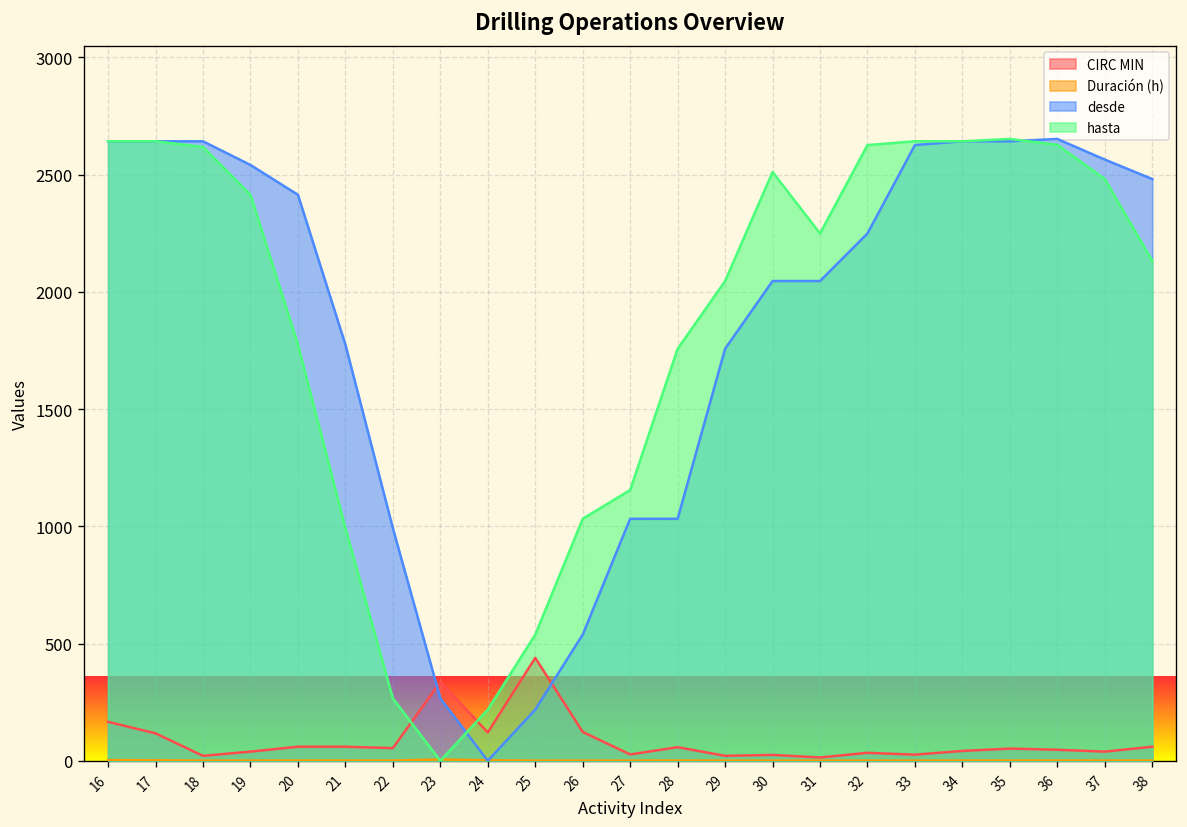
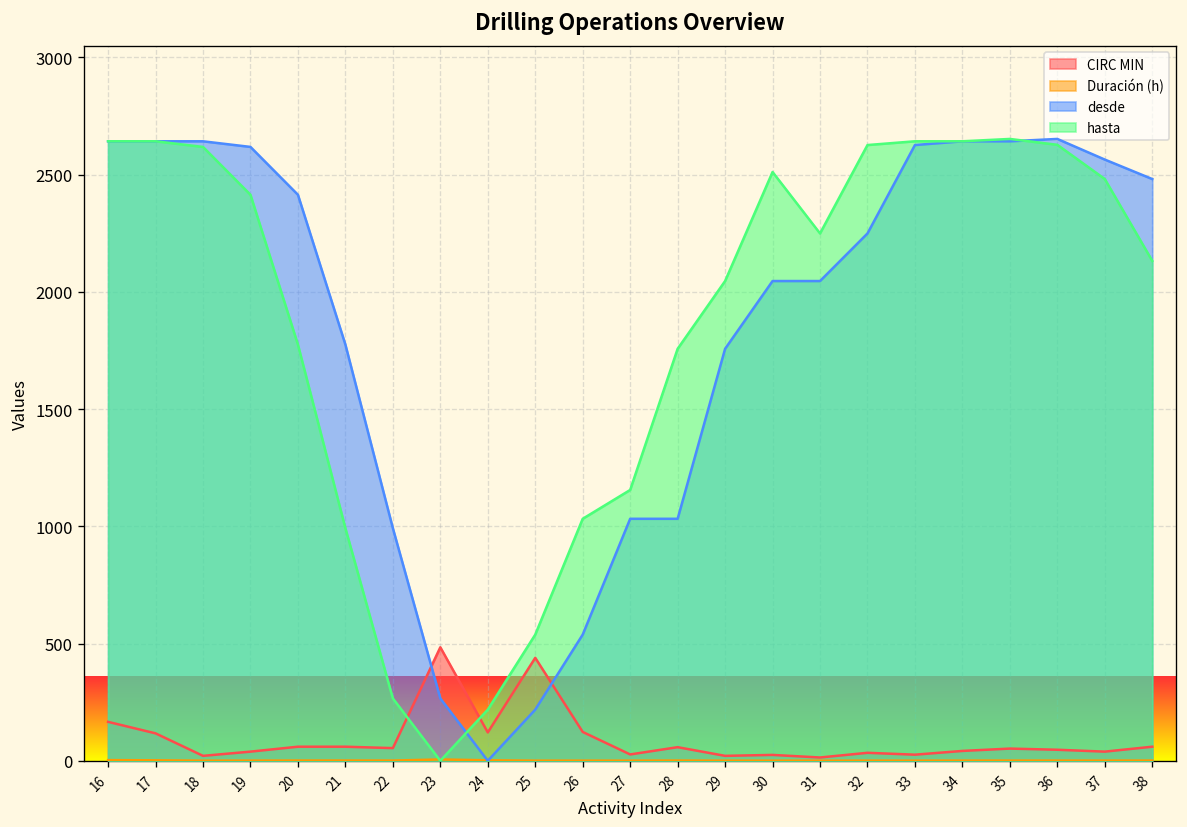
  {
    "CIRC MIN": {
      "16": 170,
      "17": 120,
      "18": 20,
      "19": 40,
      "20": 60,
      "21": 60,
      "22": 50,
-     "23": 340,
+     "23": 480,
      "24": 120,
      "25": 440,
      "26": 120,
      "27": 30,
      "28": 60,
      "29": 20,
      "30": 30,
      "31": 10,
      "32": 30,
      "33": 30,
      "34": 40,
      "35": 50,
      "36": 50,
      "37": 40,
      "38": 60
    },
    "Duración (h)": {
      "16": 0,
      "17": 0,
      "18": 0,
      "19": 0,
      "20": 0,
      "21": 0,
      "22": 0,
      "25": 0,
      "26": 0,
      "27": 0,
      "28": 0,
      "29": 0,
      "30": 0,
      "31": 0,
      "32": 0,
      "33": 0,
      "34": 0,
      "35": 0,
      "36": 0,
      "37": 0,
      "38": 0
    },
    "desde": {
      "18": 2640,
-     "19": 2540,
+     "19": 2620,
      "20": 2410,
      "21": 1780,
      "22": 990,
      "23": 270,
      "25": 220,
      "26": 540,
      "27": 1030,
      "28": 1030,
      "29": 1760,
      "30": 2050,
      "31": 2050,
      "32": 2250,
      "33": 2630,
      "36": 2650,
      "37": 2560,
      "38": 2480
    },
    "hasta": {
      "18": 2620,
      "19": 2410,
      "20": 1780,
      "21": 990,
      "22": 270,
      "24": 220,
      "25": 540,
      "26": 1030,
      "27": 1160,
      "28": 1760,
      "29": 2050,
      "30": 2510,
      "31": 2250,
      "32": 2630,
      "33": 2640,
      "36": 2630,
      "37": 2480,
      "38": 2130
    }
  }
